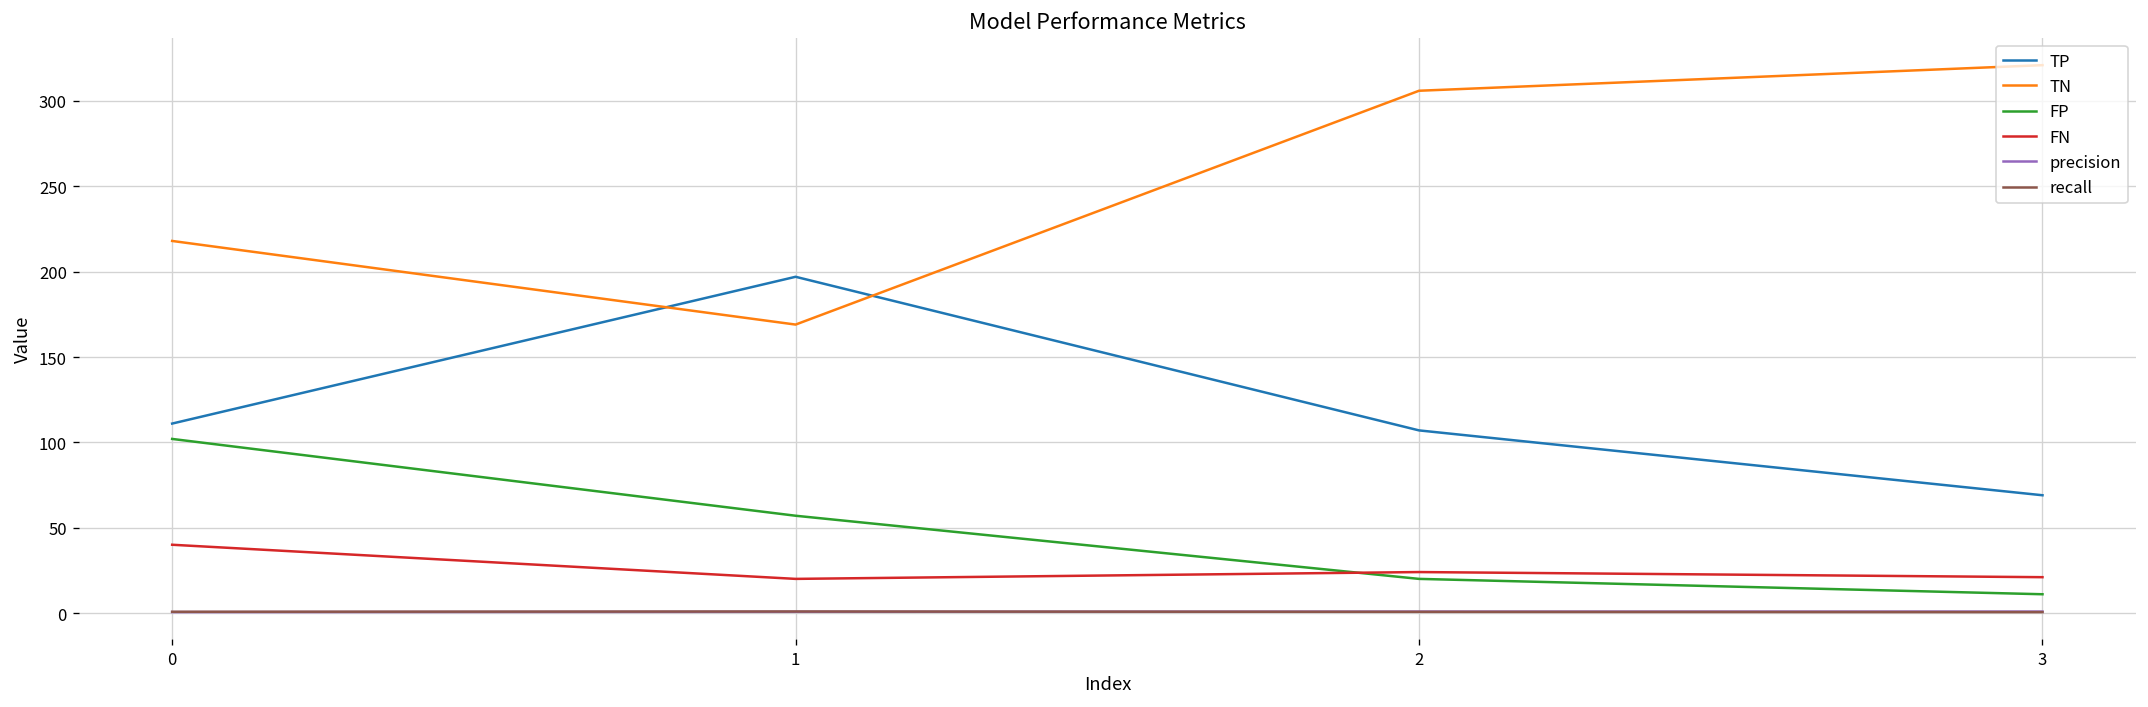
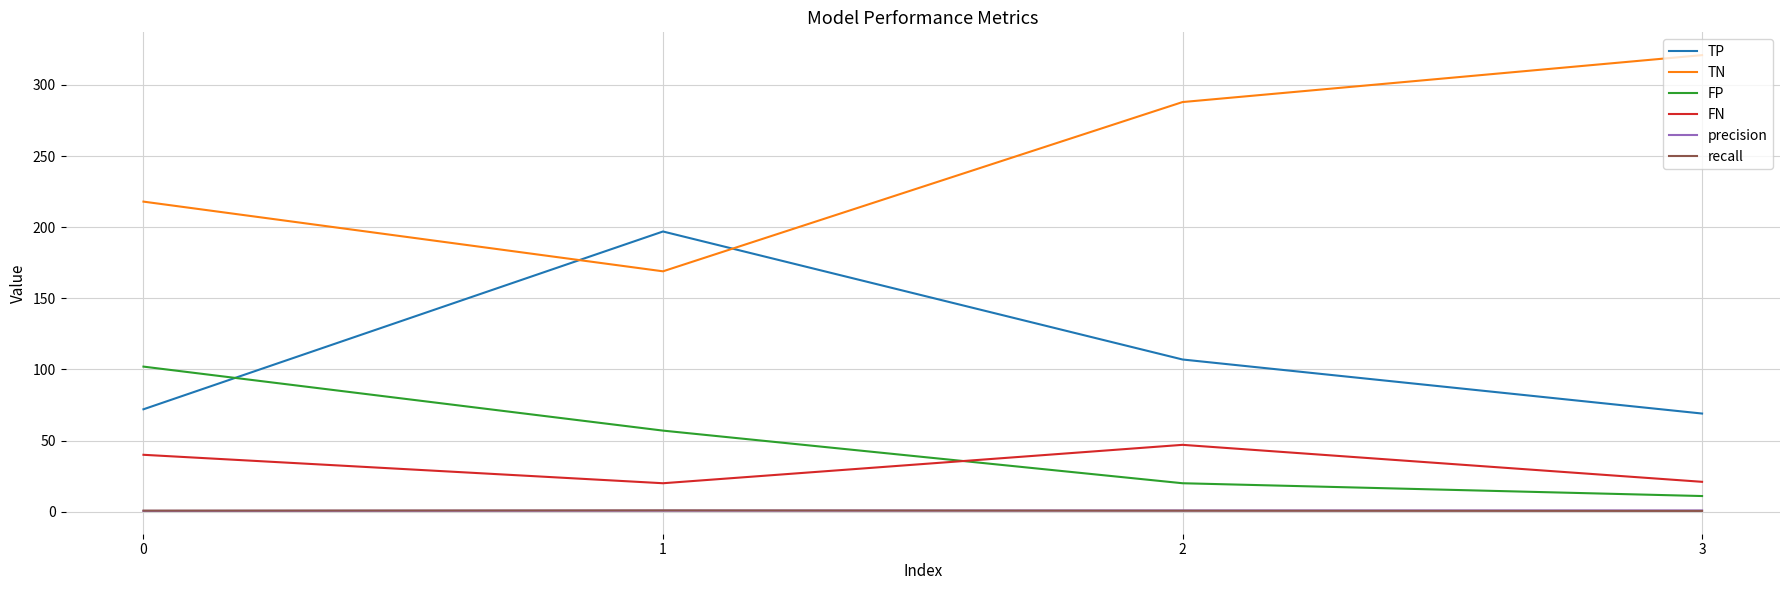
  {
    "TP": {
-     "0": 111,
+     "0": 72,
      "1": 197,
      "2": 107,
      "3": 69
    },
    "TN": {
      "0": 218,
      "1": 169,
-     "2": 306
+     "2": 288
    },
    "FP": {
      "0": 102,
      "1": 57,
      "2": 20,
      "3": 11
    },
    "FN": {
      "0": 40,
      "1": 20,
-     "2": 24,
+     "2": 47,
      "3": 21
    }
  }
